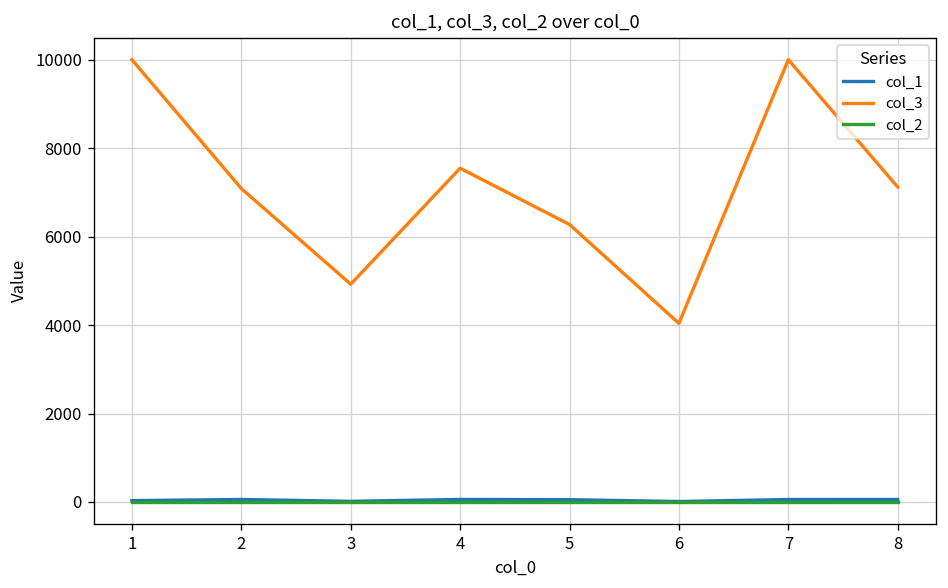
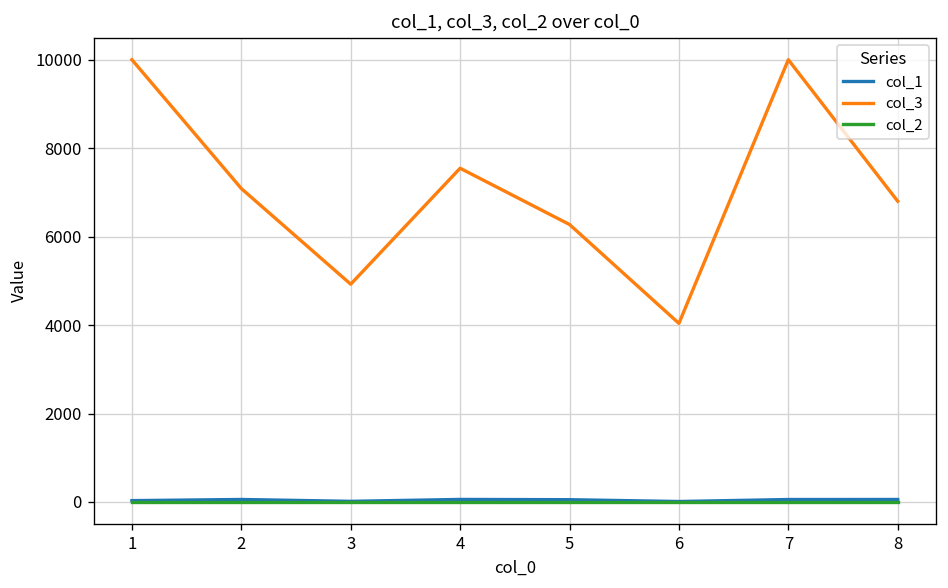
  {
    "col_3": {
      "1": 10000,
      "2": 7100,
      "3": 4900,
      "4": 7500,
      "5": 6300,
      "6": 4000,
      "7": 10000,
-     "8": 7100
+     "8": 6800
    }
  }
